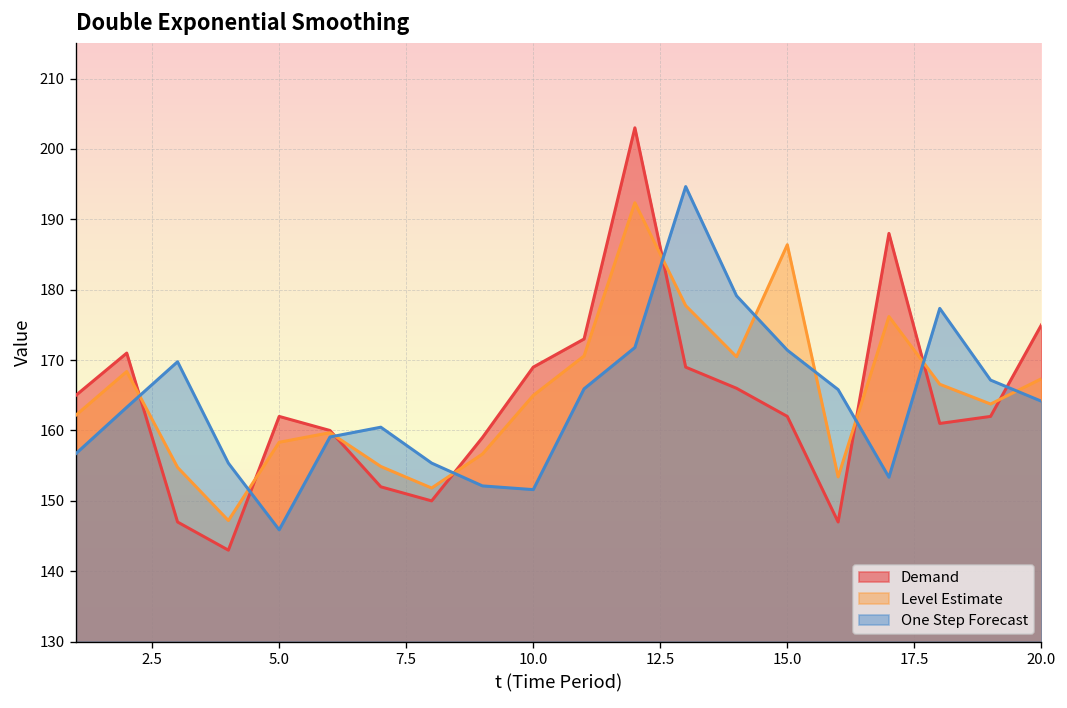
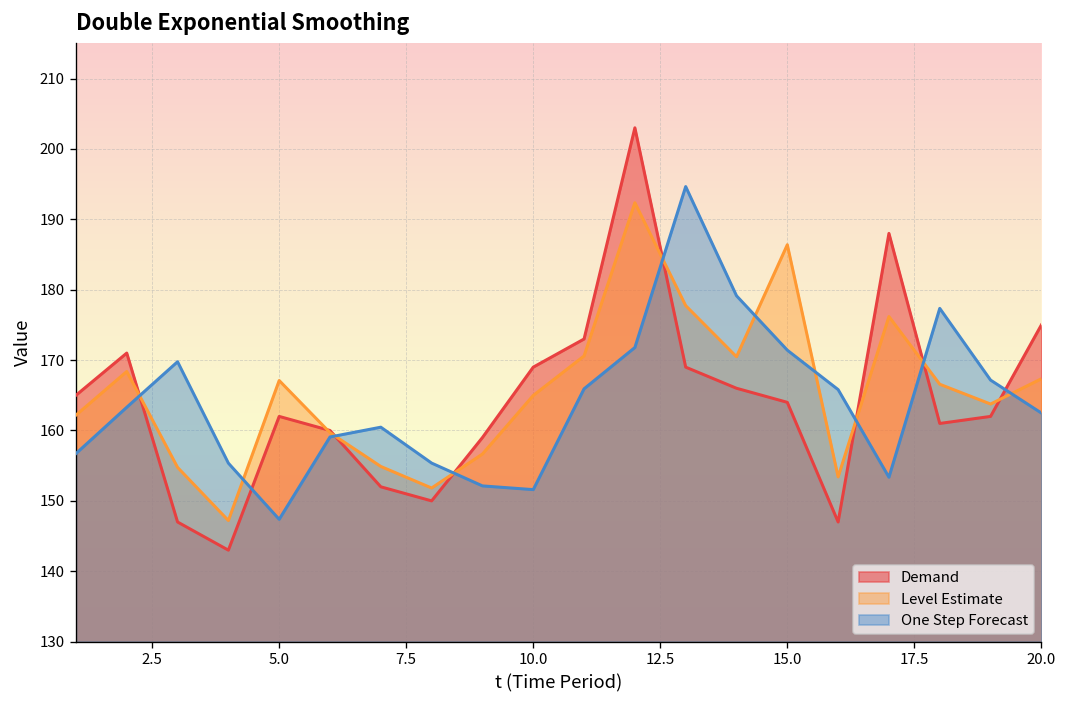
  {
    "Demand": {
      "5.0": 162,
      "10.0": 169,
-     "15.0": 162,
+     "15.0": 164,
      "20.0": 175
    },
    "Level Estimate": {
-     "5.0": 158,
+     "5.0": 167,
      "10.0": 165,
      "15.0": 186,
      "20.0": 167
    },
    "One Step Forecast": {
-     "5.0": 146,
+     "5.0": 147,
      "10.0": 152,
      "15.0": 171,
-     "20.0": 164
+     "20.0": 162
    }
  }
